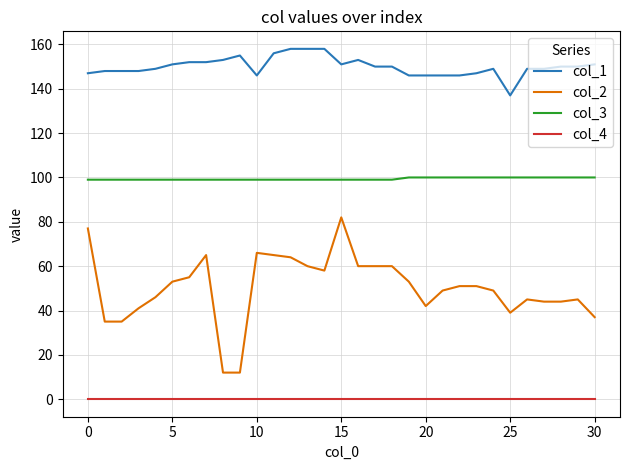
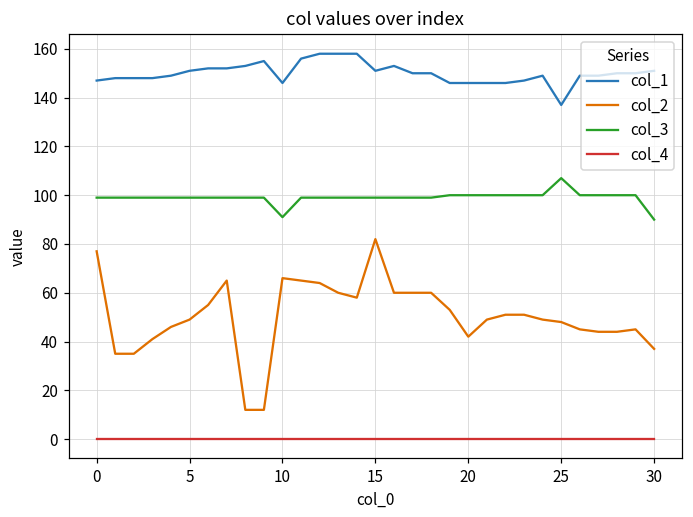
  {
    "col_1": {
      "0": 147,
      "5": 151,
      "10": 146,
      "15": 151,
      "20": 146,
      "25": 137
    },
    "col_2": {
      "0": 77,
-     "5": 53,
+     "5": 49,
      "10": 66,
      "15": 82,
      "20": 42,
-     "25": 39,
+     "25": 48,
      "30": 37
    },
    "col_3": {
      "0": 99,
      "5": 99,
-     "10": 99,
+     "10": 91,
      "15": 99,
      "20": 100,
-     "25": 100,
-     "30": 100
+     "25": 107,
+     "30": 90
    },
    "col_4": {
      "0": 0,
      "5": 0,
      "10": 0,
      "15": 0,
      "20": 0,
      "25": 0,
      "30": 0
    }
  }
